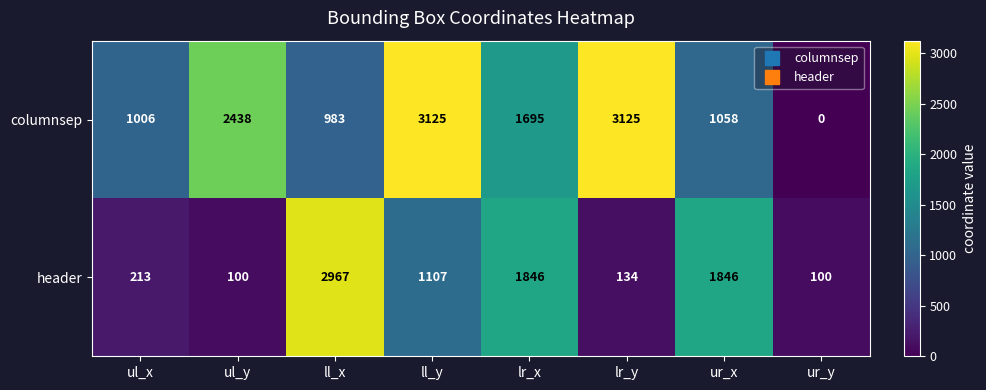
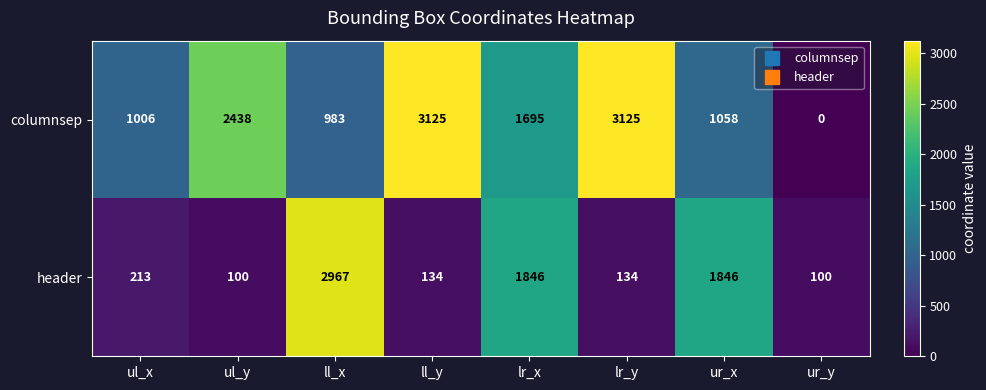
  {
    "columnsep": {
      "ul_x": 1006,
      "ul_y": 2438,
      "ll_x": 983,
      "ll_y": 3125,
      "lr_x": 1695,
      "lr_y": 3125,
      "ur_x": 1058,
      "ur_y": 0
    },
    "header": {
      "ul_x": 213,
      "ul_y": 100,
      "ll_x": 2967,
-     "ll_y": 1107,
+     "ll_y": 134,
      "lr_x": 1846,
      "lr_y": 134,
      "ur_x": 1846,
      "ur_y": 100
    }
  }
